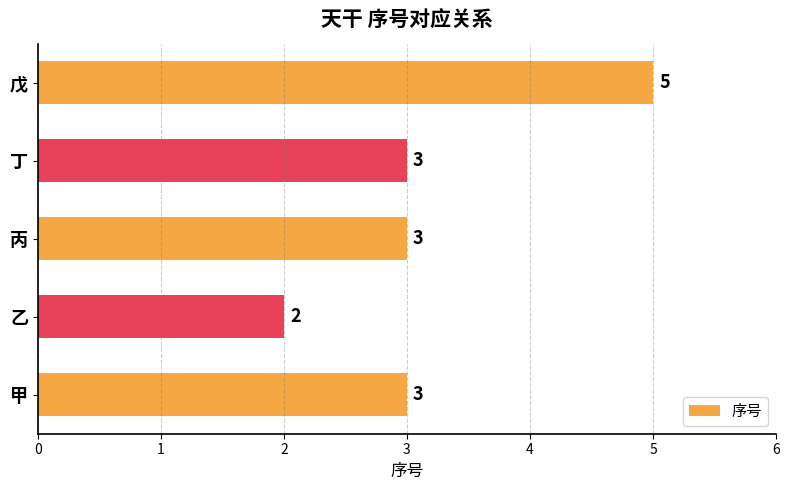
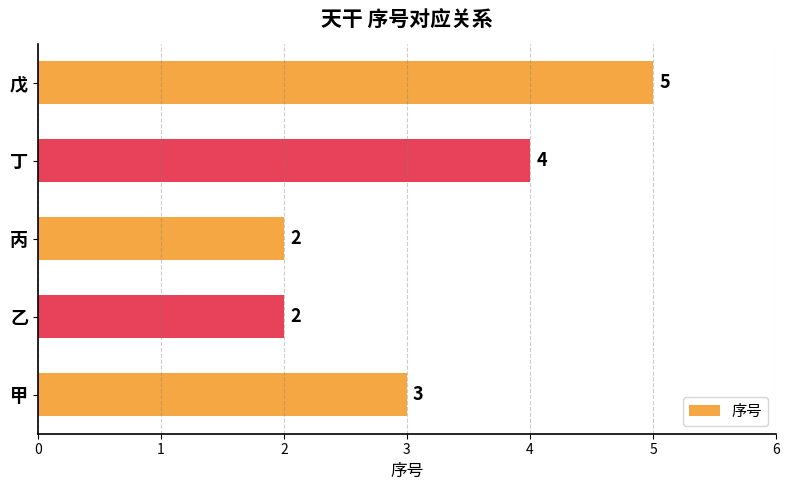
  {
    "戊": 5,
-   "丁": 3,
-   "丙": 3,
+   "丁": 4,
+   "丙": 2,
    "乙": 2,
    "甲": 3
  }
